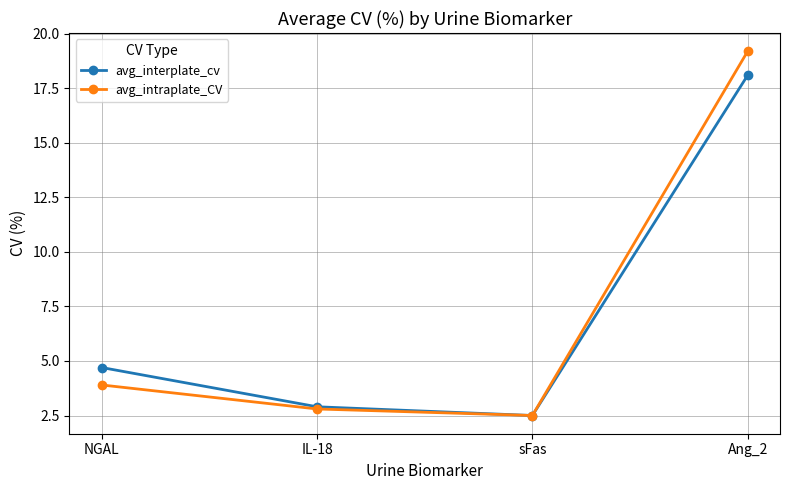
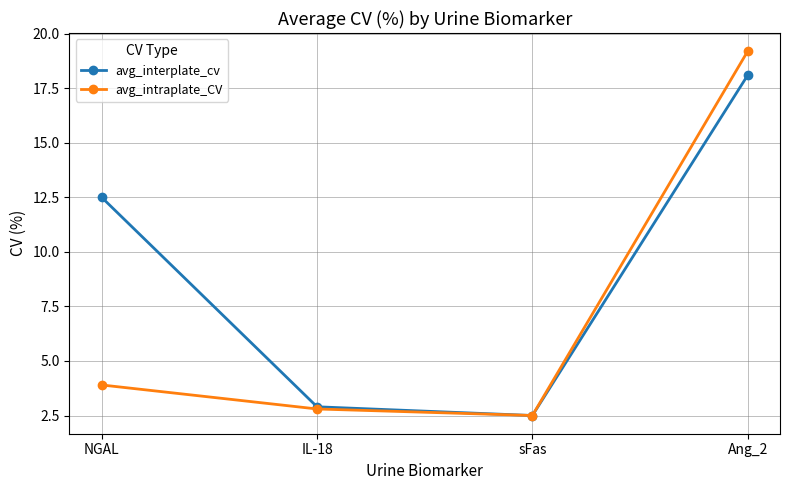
  {
    "avg_interplate_cv": {
-     "NGAL": 4.7,
+     "NGAL": 12.5,
      "Ang_2": 18.1
    },
    "avg_intraplate_CV": {
      "NGAL": 3.9,
      "Ang_2": 19.2
    }
  }
